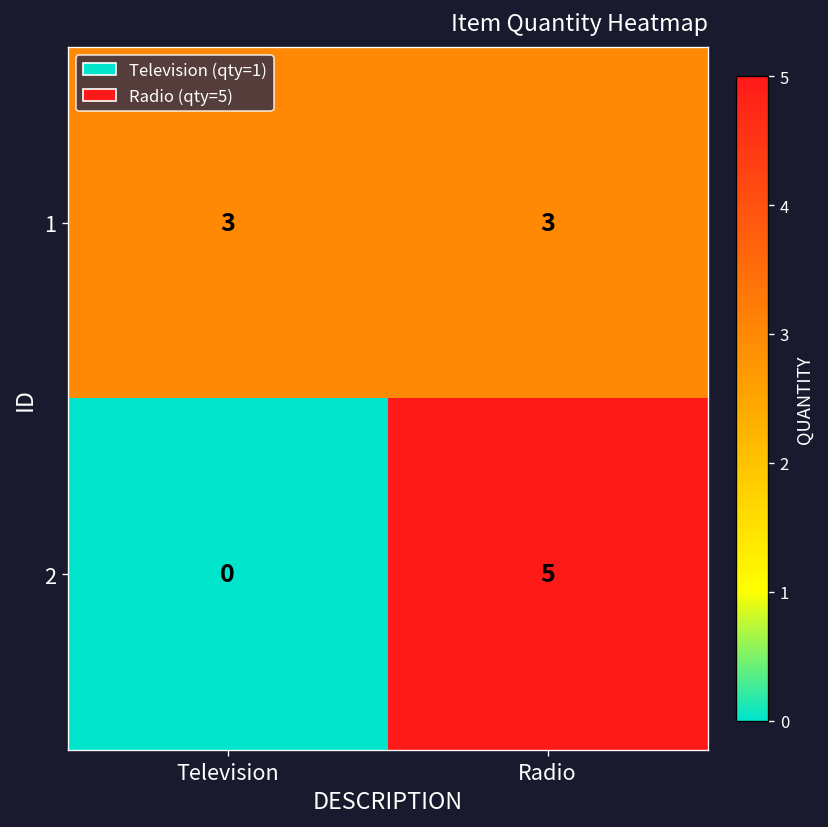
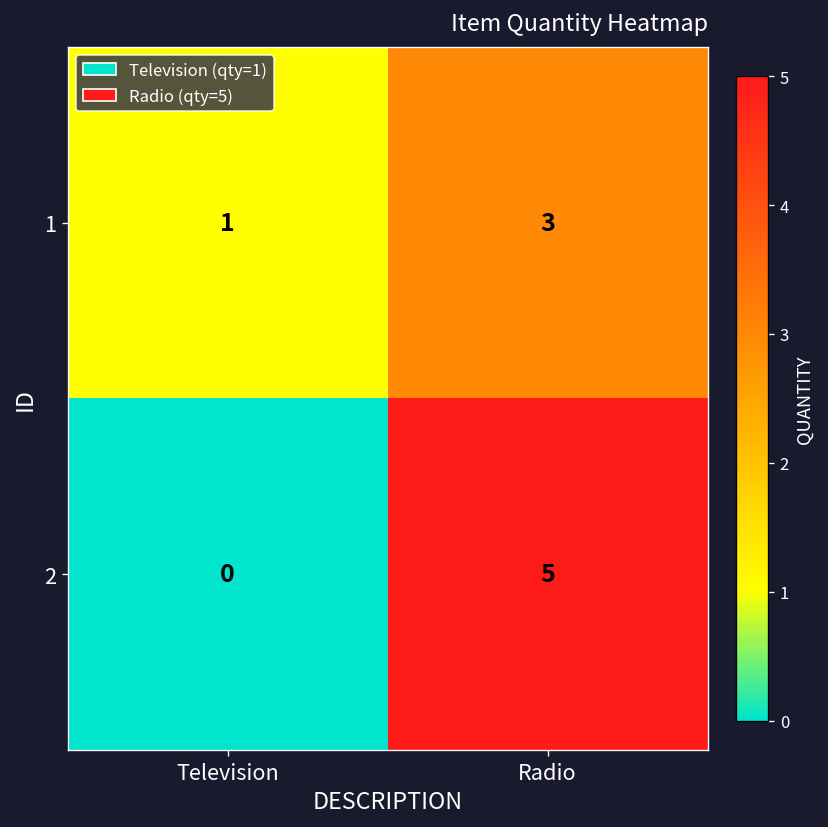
  {
    "1": {
-     "Television": 3,
+     "Television": 1,
      "Radio": 3
    },
    "2": {
      "Television": 0,
      "Radio": 5
    }
  }
